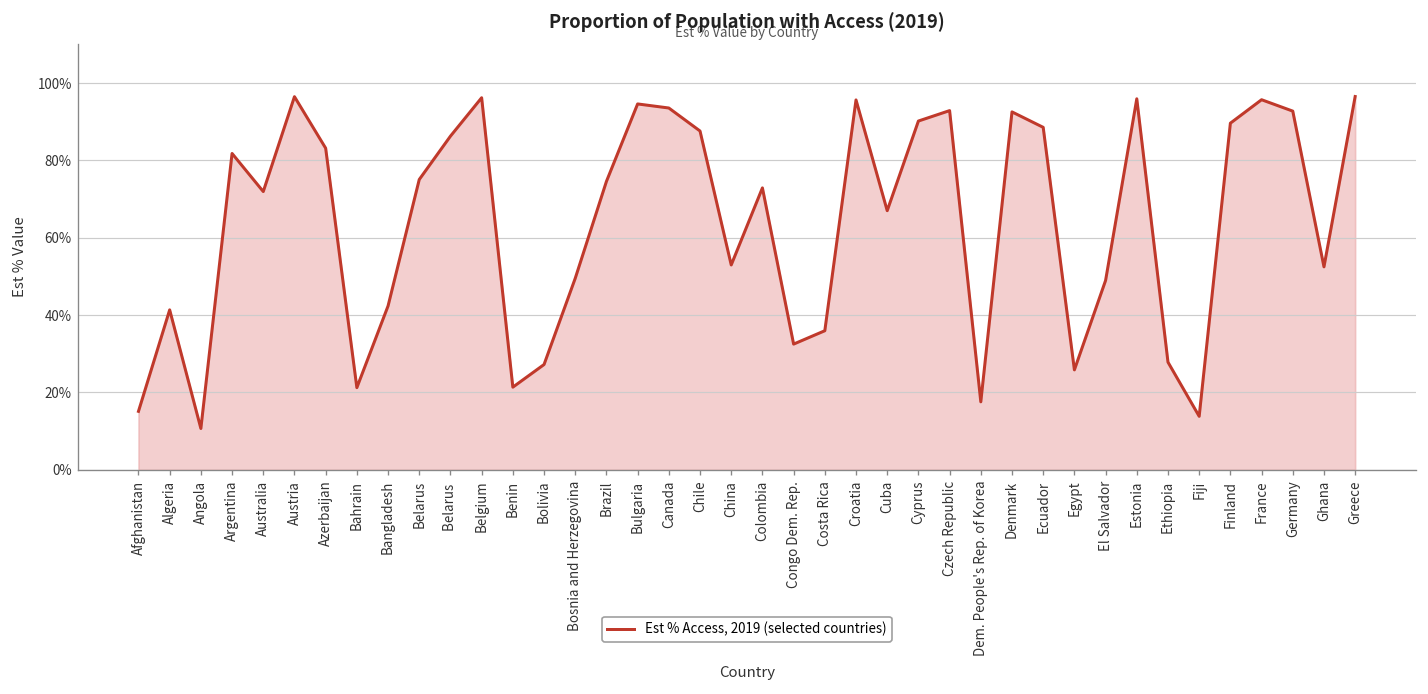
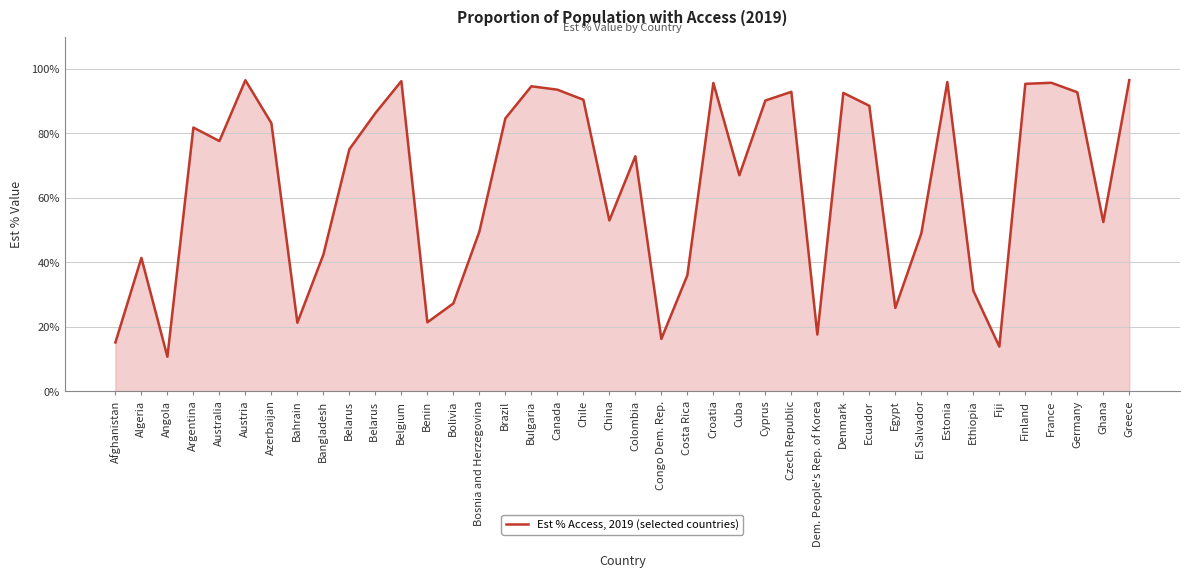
  {
    "Afghanistan": "15%",
    "Algeria": "41%",
    "Angola": "11%",
    "Argentina": "82%",
-   "Australia": "72%",
+   "Australia": "78%",
    "Austria": "96%",
    "Azerbaijan": "83%",
    "Bahrain": "21%",
    "Bangladesh": "42%",
    "Belgium": "96%",
    "Benin": "21%",
    "Bolivia": "27%",
    "Bosnia and Herzegovina": "50%",
-   "Brazil": "75%",
+   "Brazil": "85%",
    "Bulgaria": "95%",
    "Canada": "94%",
-   "Chile": "88%",
+   "Chile": "90%",
    "China": "53%",
    "Colombia": "73%",
-   "Congo Dem. Rep.": "32%",
+   "Congo Dem. Rep.": "16%",
    "Costa Rica": "36%",
    "Croatia": "96%",
    "Cuba": "67%",
    "Cyprus": "90%",
    "Czech Republic": "93%",
    "Dem. People's Rep. of Korea": "18%",
    "Denmark": "93%",
    "Ecuador": "89%",
    "Egypt": "26%",
    "El Salvador": "49%",
    "Estonia": "96%",
-   "Ethiopia": "28%",
+   "Ethiopia": "31%",
    "Fiji": "14%",
-   "Finland": "90%",
+   "Finland": "95%",
    "France": "96%",
    "Germany": "93%",
    "Ghana": "52%",
    "Greece": "96%"
  }
